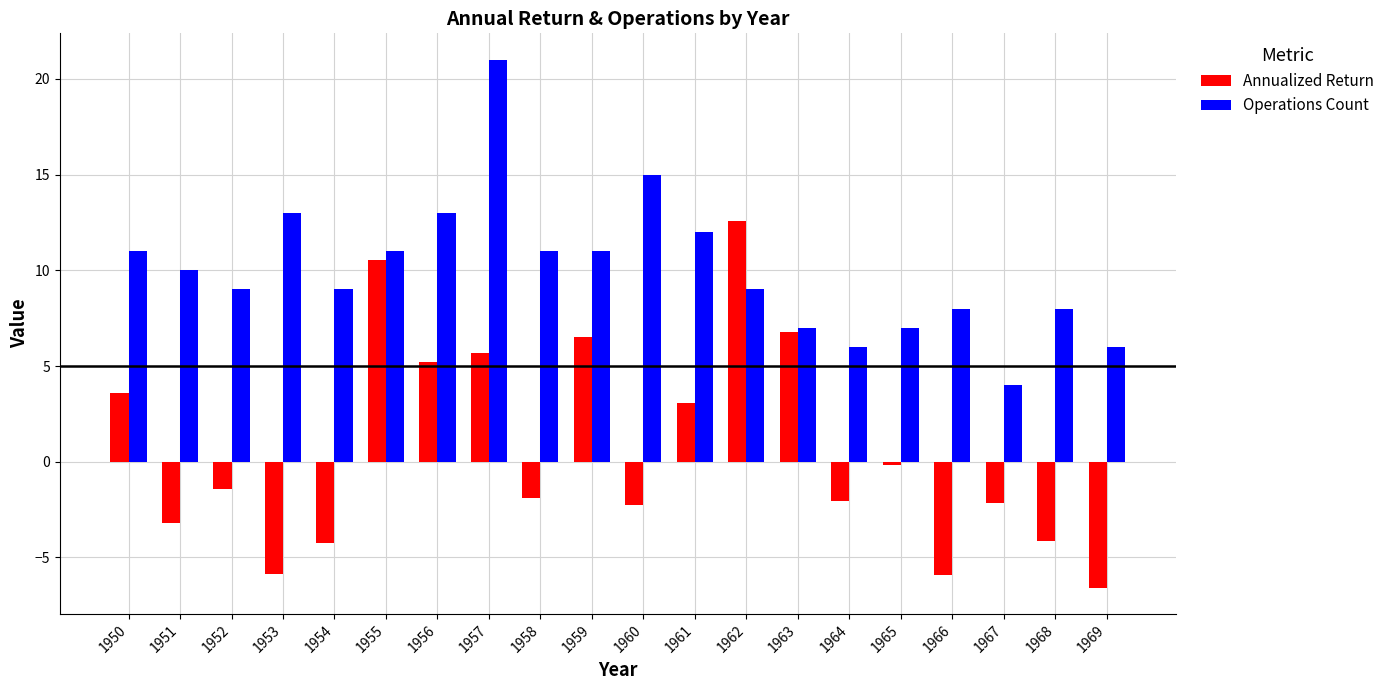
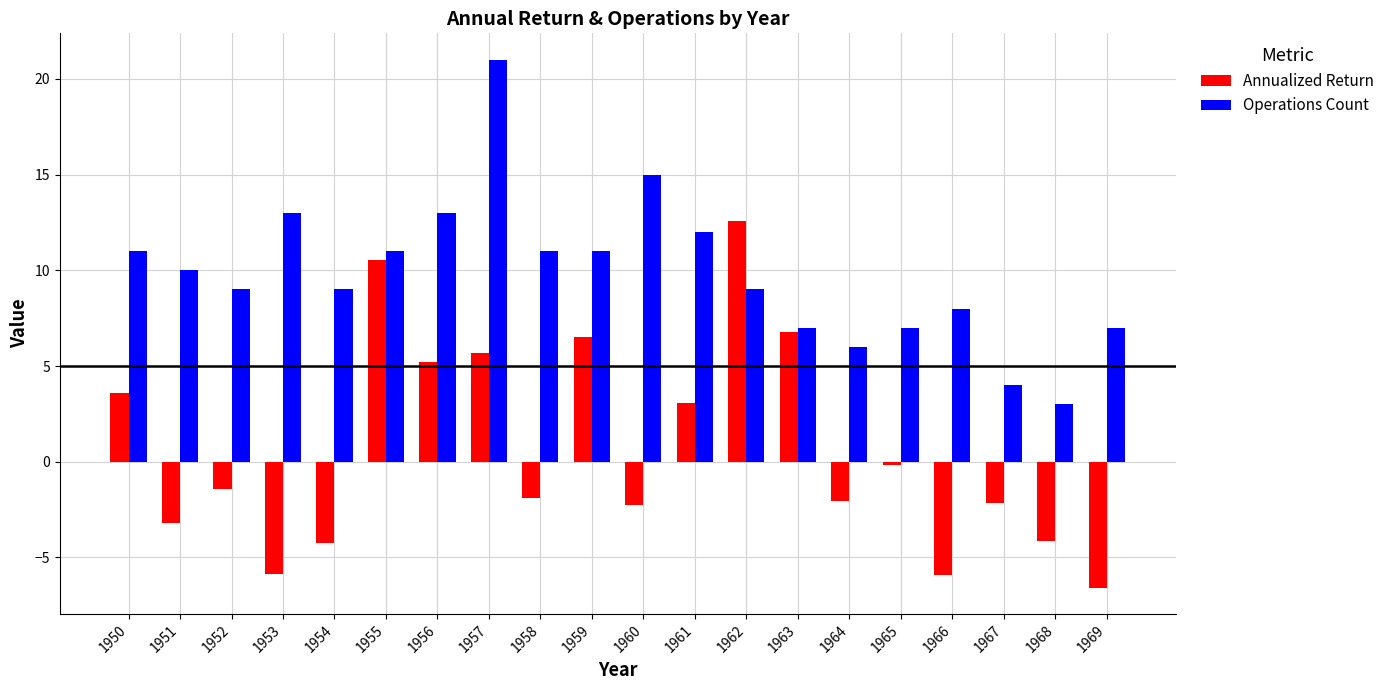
  {
    "Annualized Return": {
      "1950": 3.6,
      "1951": -3.2,
      "1952": -1.5,
      "1953": -5.9,
      "1954": -4.3,
      "1955": 10.6,
      "1956": 5.2,
      "1957": 5.7,
      "1958": -2,
      "1959": 6.5,
      "1960": -2.3,
      "1961": 3,
      "1962": 12.6,
      "1963": 6.8,
      "1964": -2,
      "1965": -0.2,
      "1966": -6,
      "1967": -2.2,
      "1968": -4.2,
      "1969": -6.6
    },
    "Operations Count": {
      "1950": 11,
      "1951": 10,
      "1952": 9,
      "1953": 13,
      "1954": 9,
      "1955": 11,
      "1956": 13,
      "1957": 21,
      "1958": 11,
      "1959": 11,
      "1960": 15,
      "1961": 12,
      "1962": 9,
      "1963": 7,
      "1964": 6,
      "1965": 7,
      "1966": 8,
      "1967": 4,
-     "1968": 8,
-     "1969": 6
+     "1968": 3,
+     "1969": 7
    }
  }
